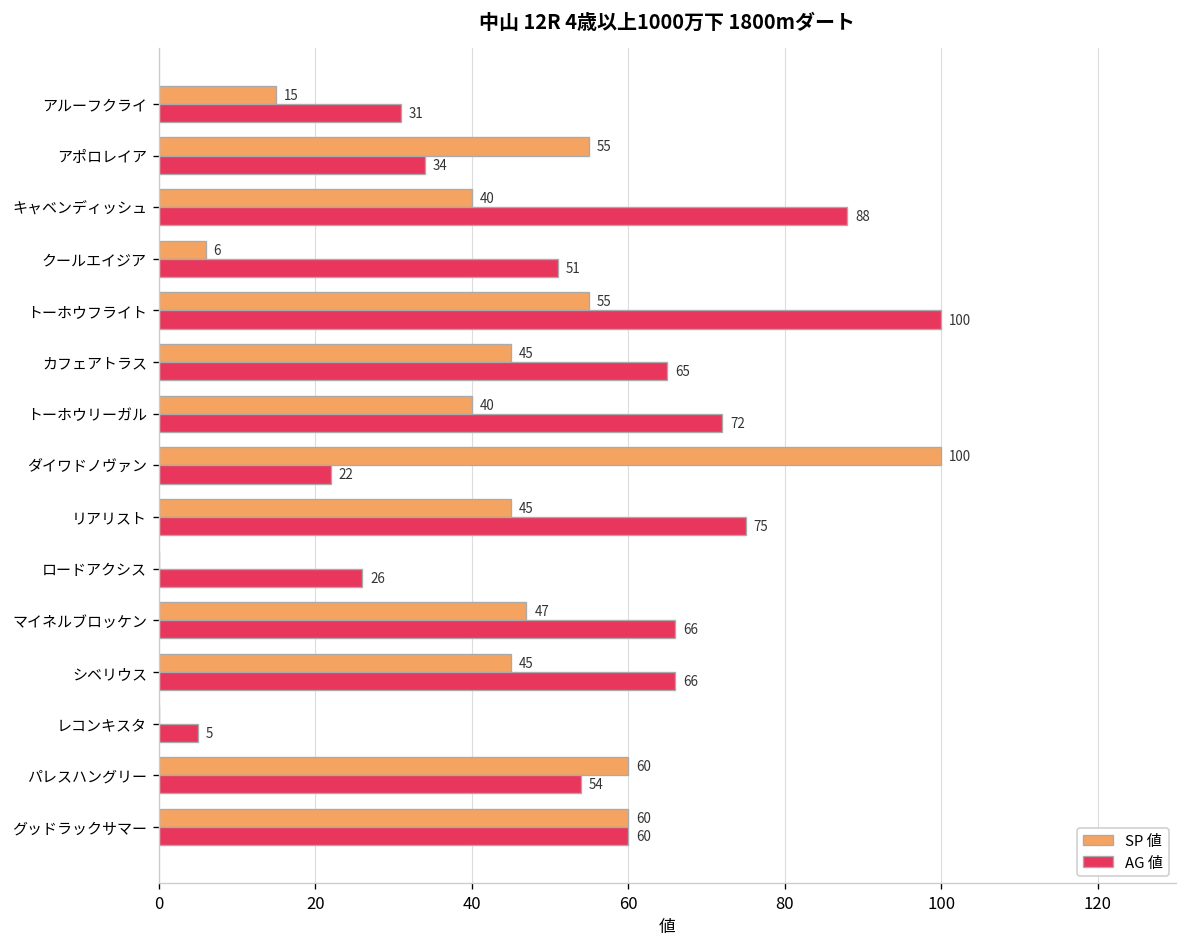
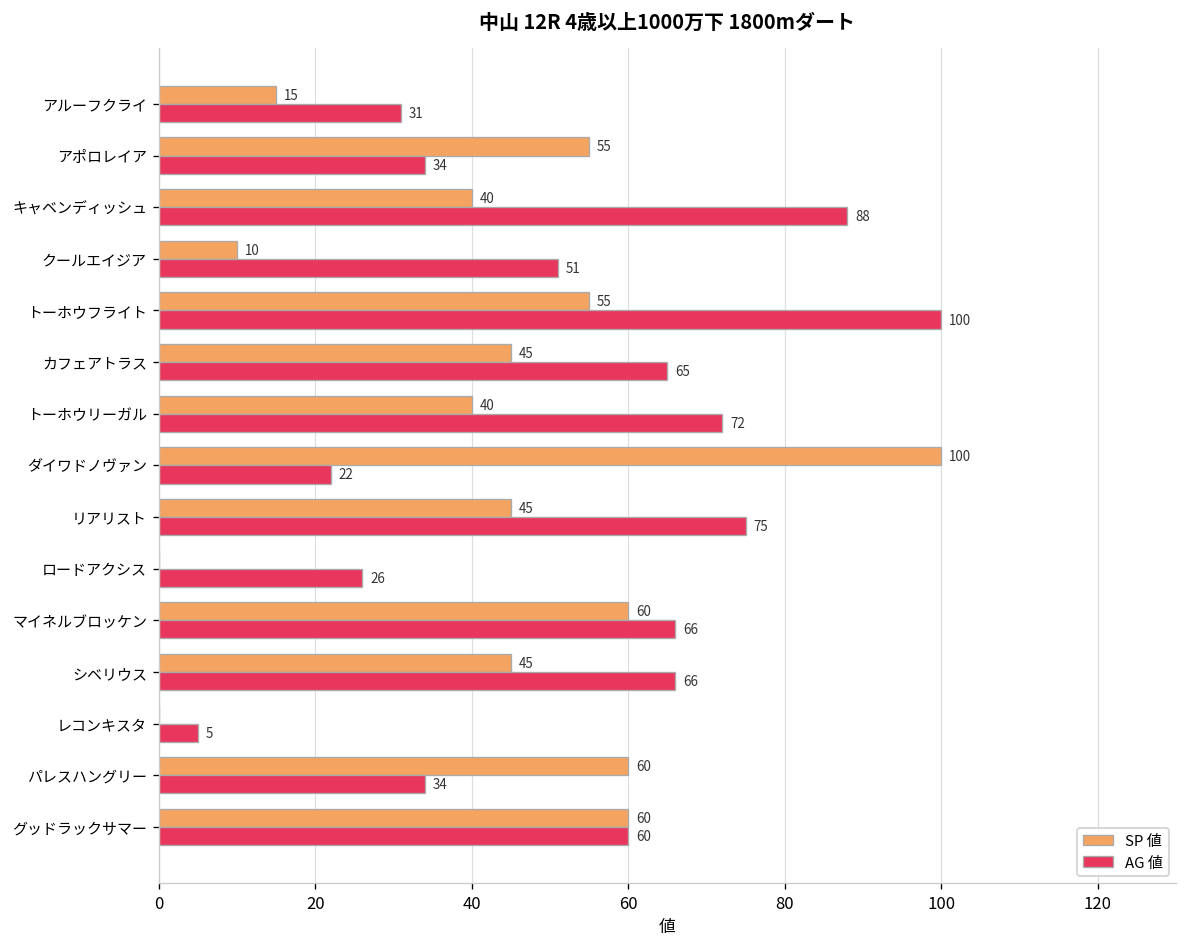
  {
    "SP 値": {
      "アルーフクライ": 15,
      "アポロレイア": 55,
      "キャベンディッシュ": 40,
-     "クールエイジア": 6,
+     "クールエイジア": 10,
      "トーホウフライト": 55,
      "カフェアトラス": 45,
      "トーホウリーガル": 40,
      "ダイワドノヴァン": 100,
      "リアリスト": 45,
-     "マイネルブロッケン": 47,
+     "マイネルブロッケン": 60,
      "シベリウス": 45,
      "パレスハングリー": 60,
      "グッドラックサマー": 60
    },
    "AG 値": {
      "アルーフクライ": 31,
      "アポロレイア": 34,
      "キャベンディッシュ": 88,
      "クールエイジア": 51,
      "トーホウフライト": 100,
      "カフェアトラス": 65,
      "トーホウリーガル": 72,
      "ダイワドノヴァン": 22,
      "リアリスト": 75,
      "ロードアクシス": 26,
      "マイネルブロッケン": 66,
      "シベリウス": 66,
      "レコンキスタ": 5,
-     "パレスハングリー": 54,
+     "パレスハングリー": 34,
      "グッドラックサマー": 60
    }
  }
